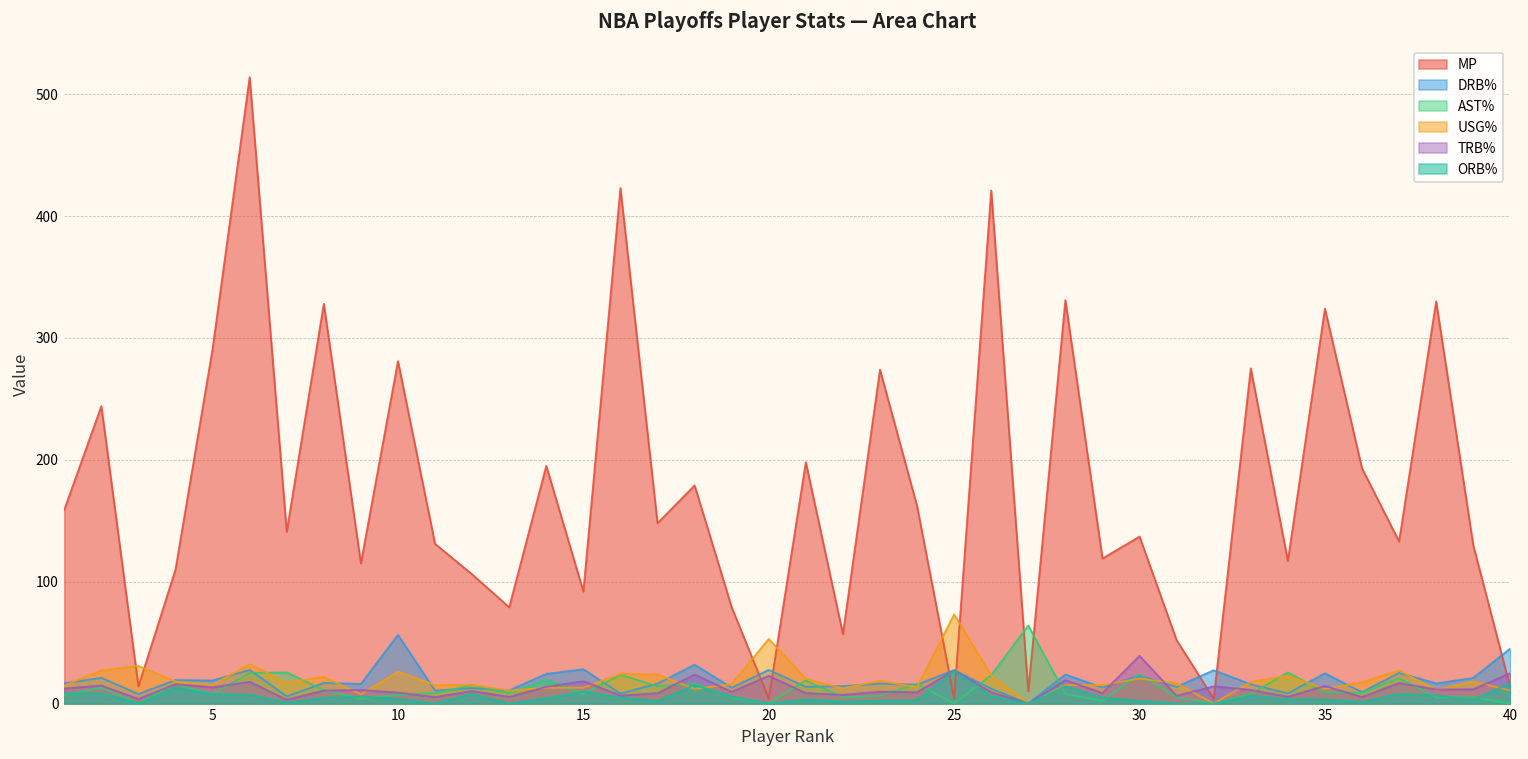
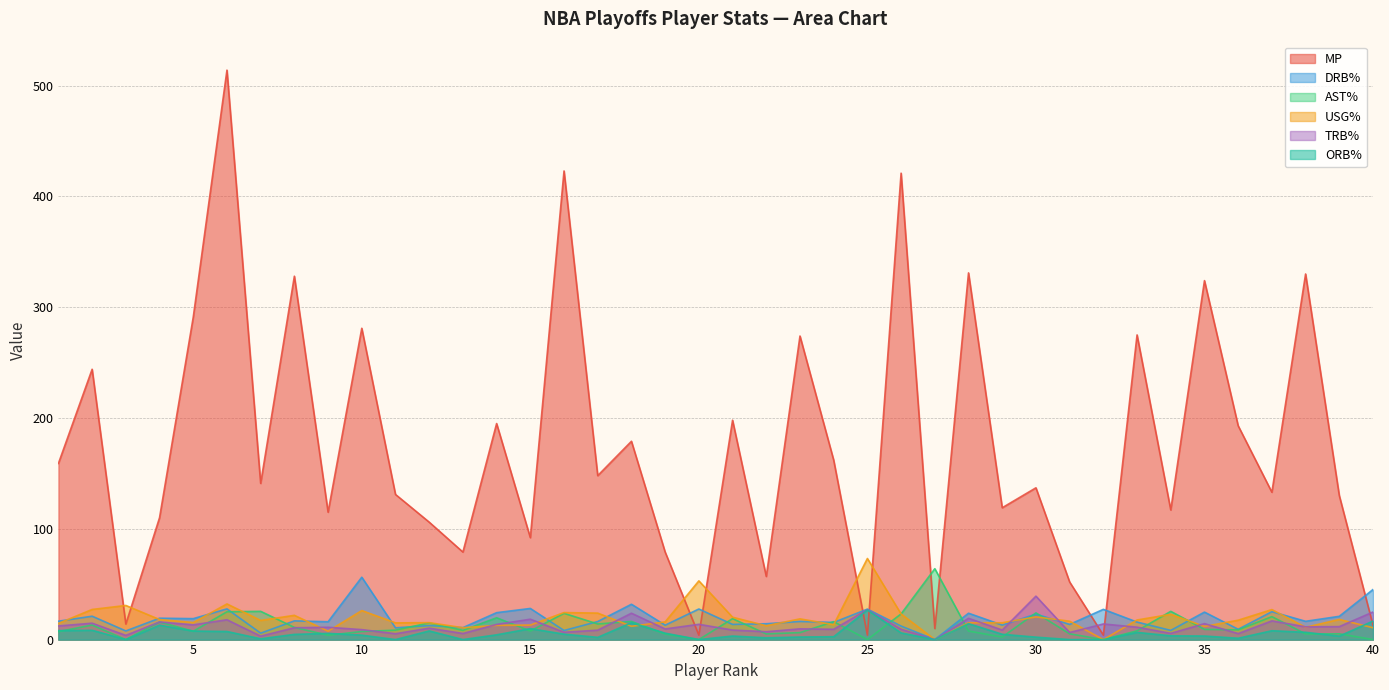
  {
    "MP": {
      "5": 291,
      "10": 281,
      "15": 92,
      "20": 4,
      "25": 4,
      "30": 137,
      "35": 324
    },
    "DRB%": {
      "5": 19,
      "10": 56,
      "15": 28,
      "20": 28,
      "35": 25,
      "40": 45
    },
    "USG%": {
      "10": 26,
      "15": 13,
      "20": 53,
      "25": 73,
      "30": 21,
      "35": 12
    },
    "TRB%": {
      "15": 18,
-     "20": 23,
+     "20": 14,
      "30": 39,
      "35": 14,
      "40": 25
    }
  }
